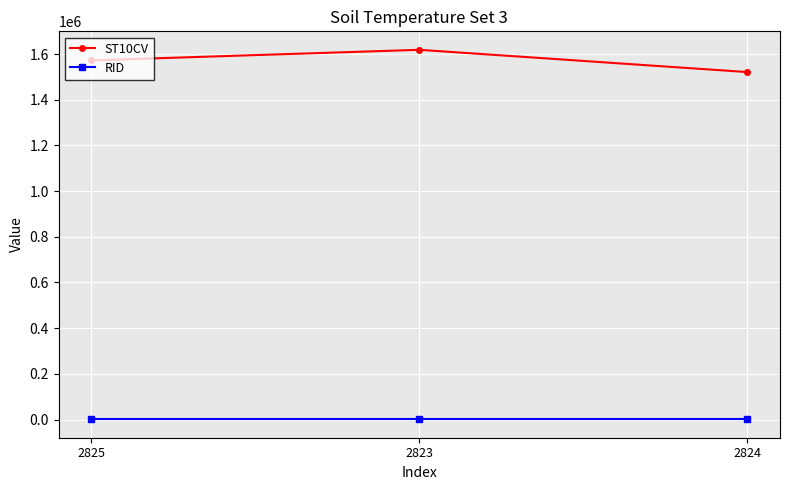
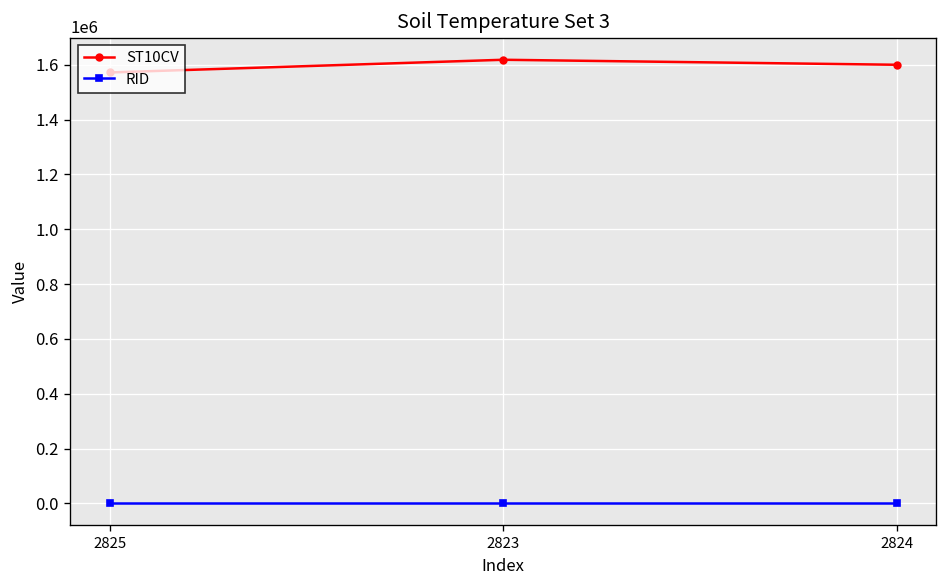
  {
    "ST10CV": {
      "2823": 1620000,
-     "2824": 1520000
+     "2824": 1600000
    },
    "RID": {
      "2825": 0,
      "2823": 0,
      "2824": 0
    }
  }
